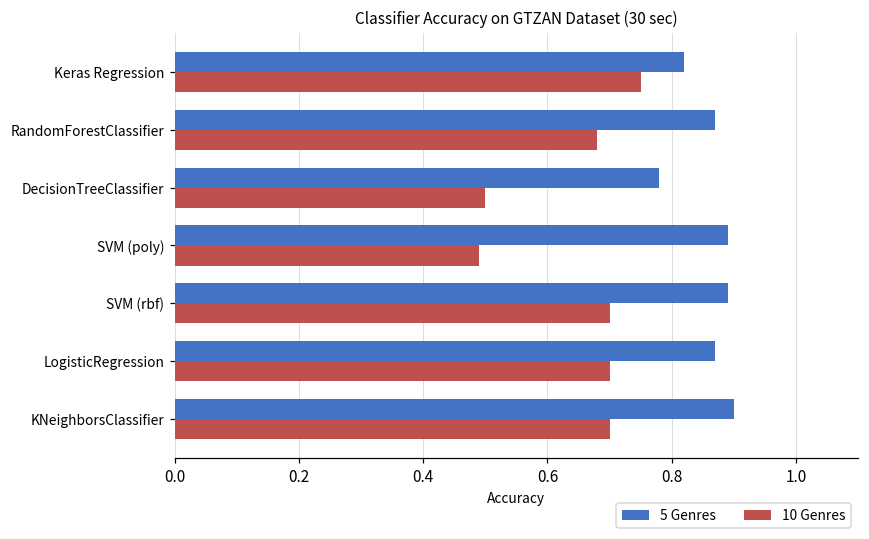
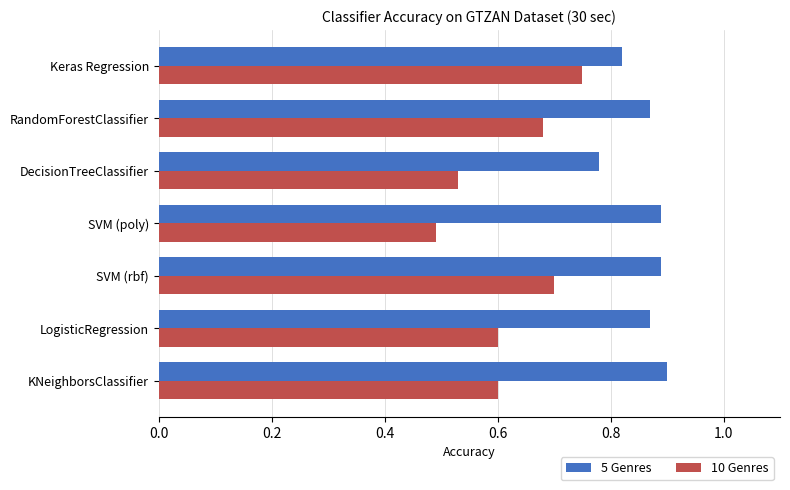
  {
    "5 Genres": {
      "Keras Regression": 0.82,
      "RandomForestClassifier": 0.87,
      "DecisionTreeClassifier": 0.78,
      "SVM (poly)": 0.89,
      "SVM (rbf)": 0.89,
      "LogisticRegression": 0.87,
      "KNeighborsClassifier": 0.90
    },
    "10 Genres": {
      "Keras Regression": 0.75,
      "RandomForestClassifier": 0.68,
-     "DecisionTreeClassifier": 0.50,
+     "DecisionTreeClassifier": 0.53,
      "SVM (poly)": 0.49,
      "SVM (rbf)": 0.70,
-     "LogisticRegression": 0.7,
-     "KNeighborsClassifier": 0.7
+     "LogisticRegression": 0.6,
+     "KNeighborsClassifier": 0.6
    }
  }
